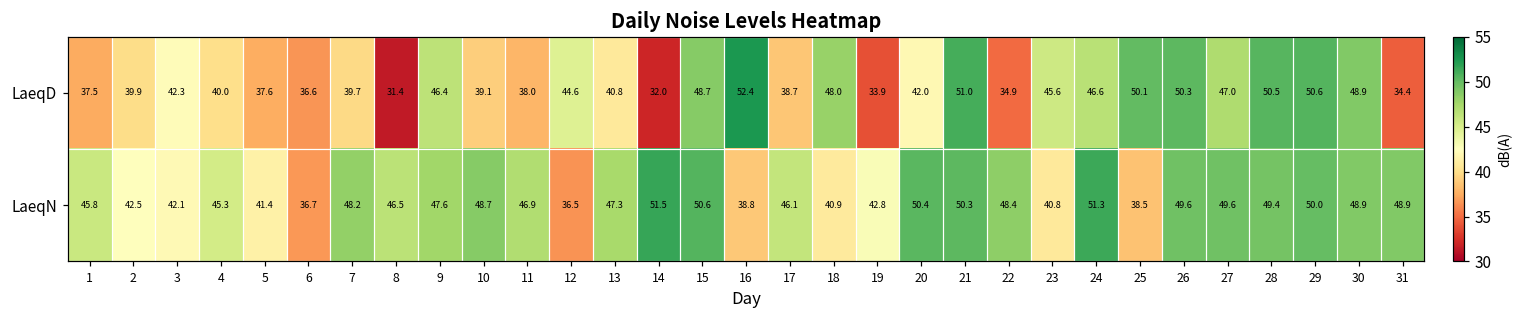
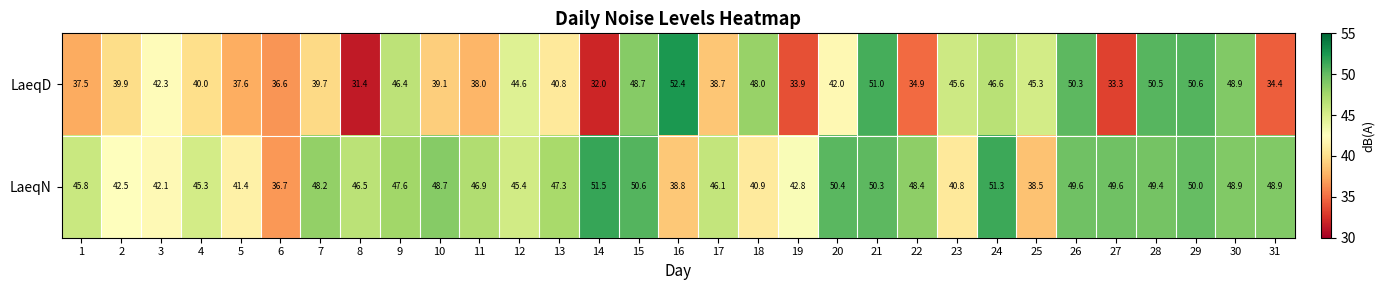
  {
    "LaeqD": {
      "1": 37.5,
      "2": 39.9,
      "3": 42.3,
      "4": 40.0,
      "5": 37.6,
      "6": 36.6,
      "7": 39.7,
      "8": 31.4,
      "9": 46.4,
      "10": 39.1,
      "11": 38.0,
      "12": 44.6,
      "13": 40.8,
      "14": 32.0,
      "15": 48.7,
      "16": 52.4,
      "17": 38.7,
      "18": 48.0,
      "19": 33.9,
      "20": 42.0,
      "21": 51.0,
      "22": 34.9,
      "23": 45.6,
      "24": 46.6,
-     "25": 50.1,
+     "25": 45.3,
      "26": 50.3,
-     "27": 47.0,
+     "27": 33.3,
      "28": 50.5,
      "29": 50.6,
      "30": 48.9,
      "31": 34.4
    },
    "LaeqN": {
      "1": 45.8,
      "2": 42.5,
      "3": 42.1,
      "4": 45.3,
      "5": 41.4,
      "6": 36.7,
      "7": 48.2,
      "8": 46.5,
      "9": 47.6,
      "10": 48.7,
      "11": 46.9,
-     "12": 36.5,
+     "12": 45.4,
      "13": 47.3,
      "14": 51.5,
      "15": 50.6,
      "16": 38.8,
      "17": 46.1,
      "18": 40.9,
      "19": 42.8,
      "20": 50.4,
      "21": 50.3,
      "22": 48.4,
      "23": 40.8,
      "24": 51.3,
      "25": 38.5,
      "26": 49.6,
      "27": 49.6,
      "28": 49.4,
      "29": 50.0,
      "30": 48.9,
      "31": 48.9
    }
  }
